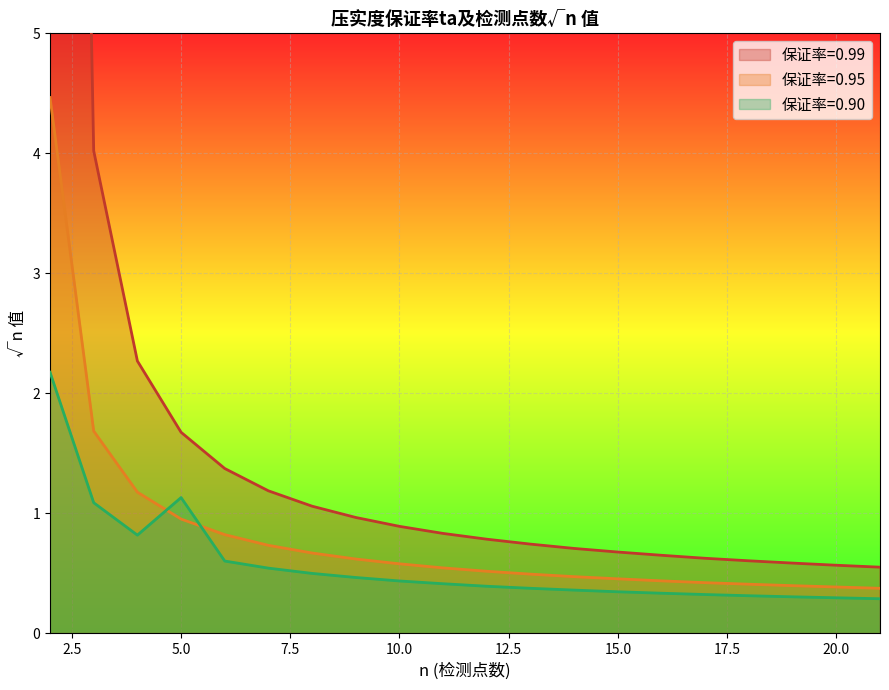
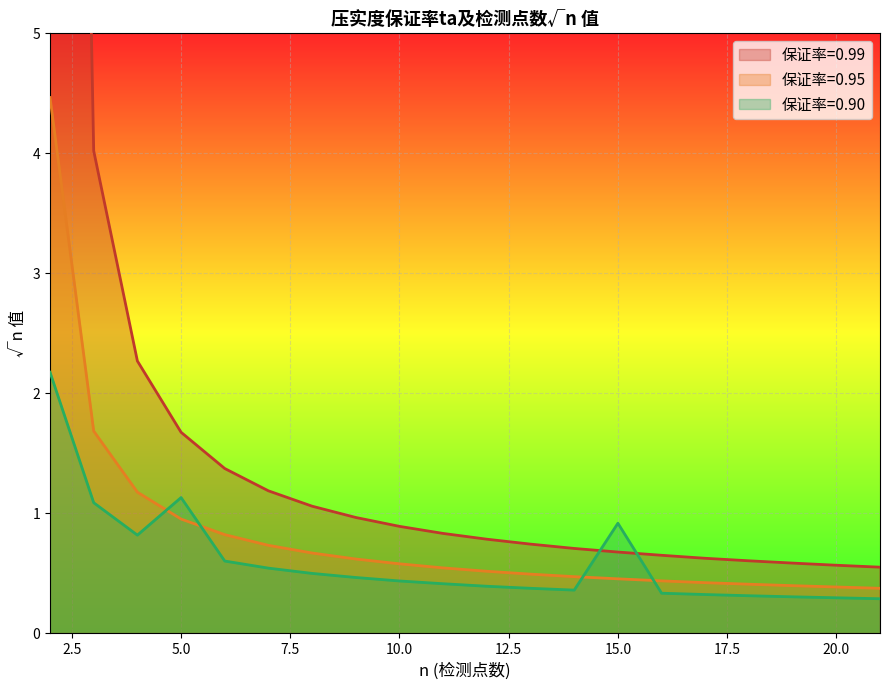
  {
    "保证率=0.90": {
      "5.0": 1.13,
      "10.0": 0.44,
-     "15.0": 0.35,
+     "15.0": 0.92,
      "20.0": 0.30
    }
  }
